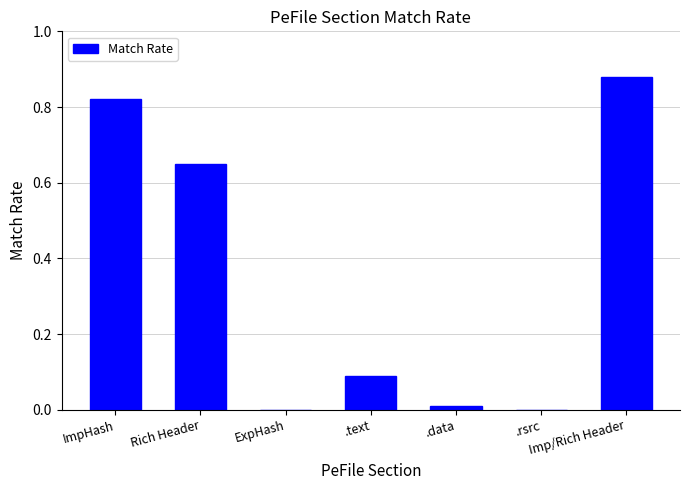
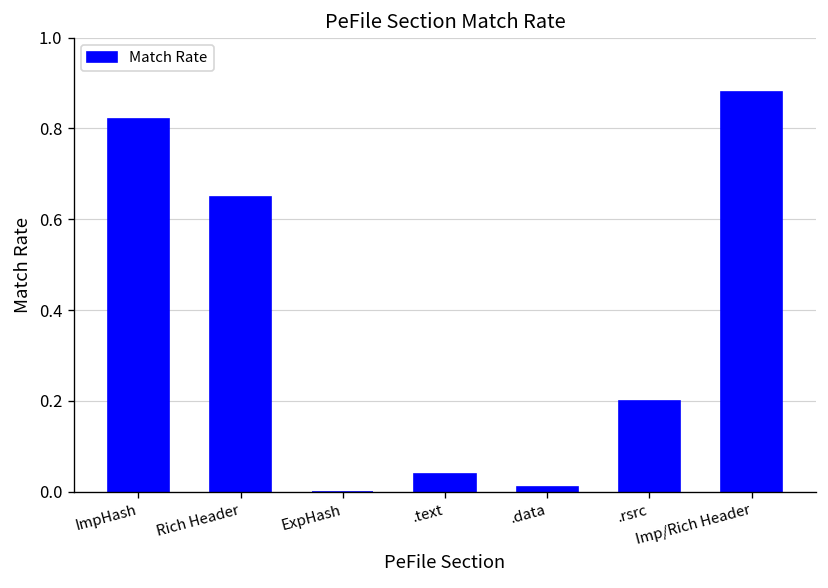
  {
    "ImpHash": 0.82,
    "Rich Header": 0.65,
    "ExpHash": 0.00,
-   ".text": 0.09,
+   ".text": 0.04,
    ".data": 0.01,
-   ".rsrc": 0.0,
+   ".rsrc": 0.2,
    "Imp/Rich Header": 0.88
  }
